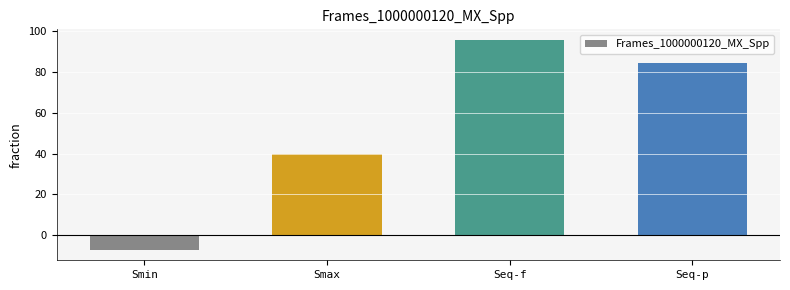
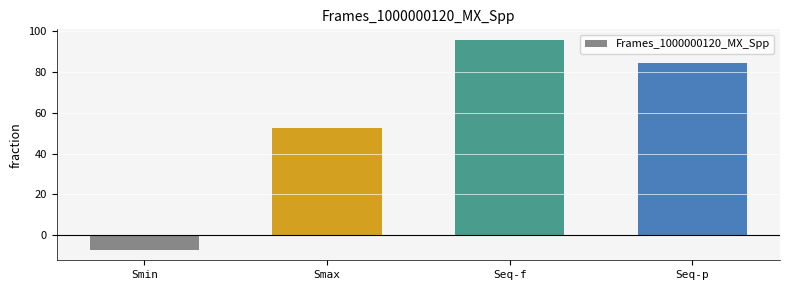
  {
    "Smin": -7,
-   "Smax": 40,
+   "Smax": 53,
    "Seq-f": 96,
    "Seq-p": 85
  }
